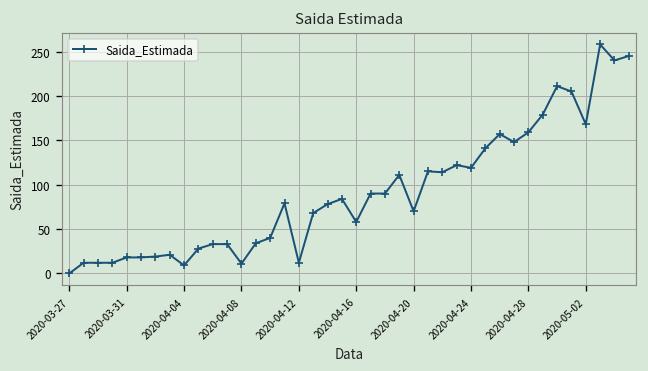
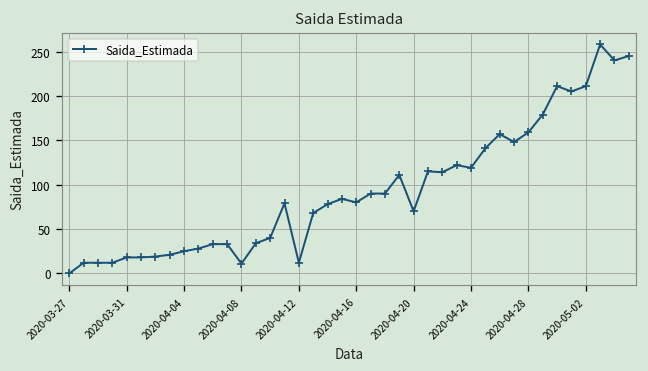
  {
    "2020-03-27": 0,
    "2020-03-31": 20,
-   "2020-04-04": 10,
+   "2020-04-04": 30,
    "2020-04-08": 10,
    "2020-04-12": 10,
-   "2020-04-16": 60,
+   "2020-04-16": 80,
    "2020-04-20": 70,
    "2020-04-24": 120,
    "2020-04-28": 160,
-   "2020-05-02": 170
+   "2020-05-02": 210
  }
